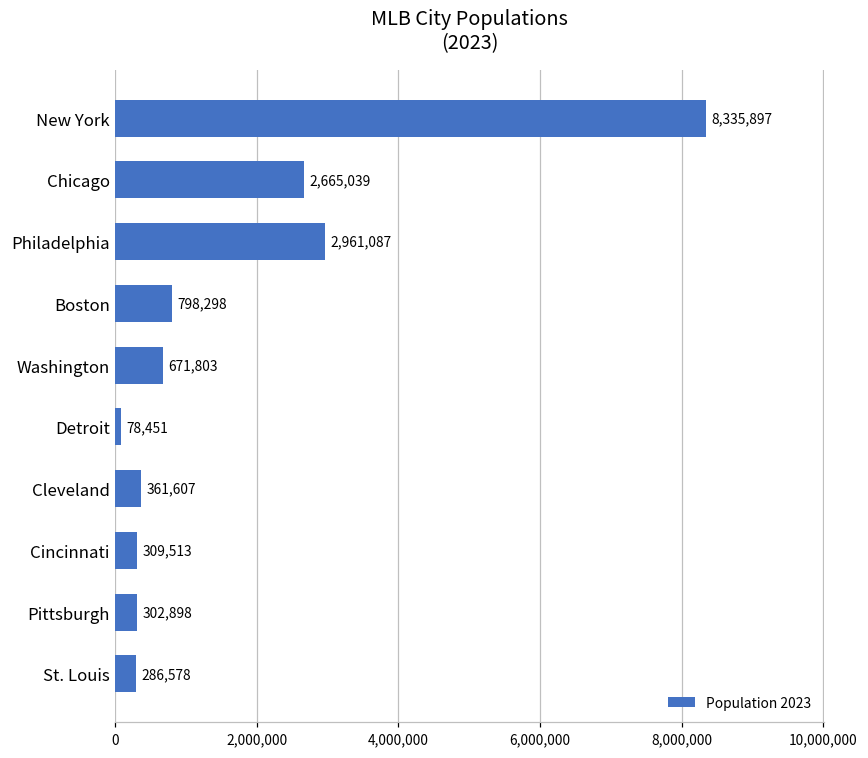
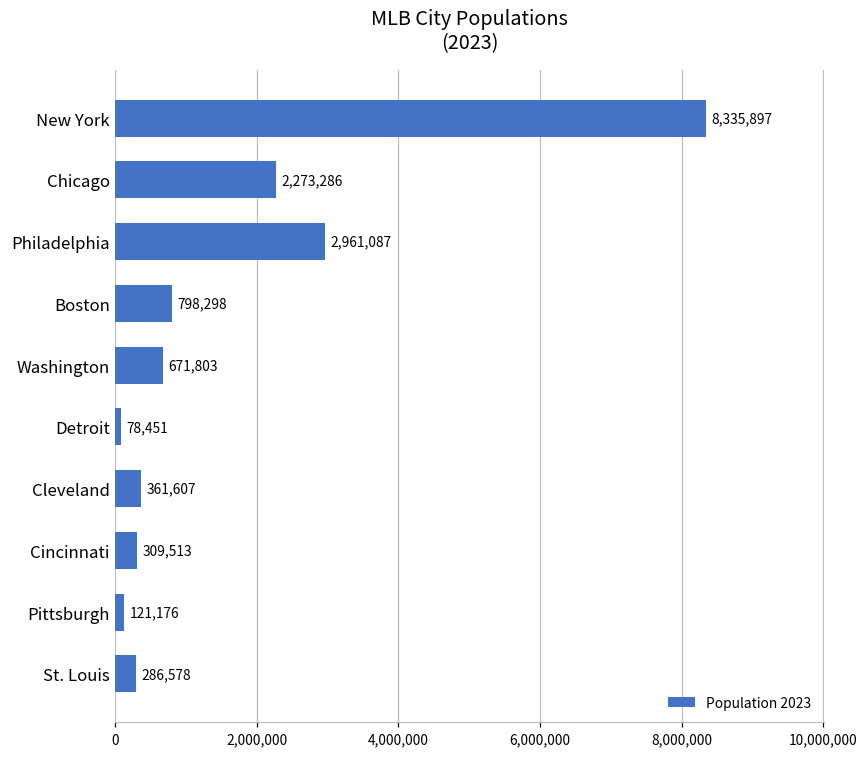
  {
    "New York": "8,335,897",
-   "Chicago": "2,665,039",
+   "Chicago": "2,273,286",
    "Philadelphia": "2,961,087",
    "Boston": "798,298",
    "Washington": "671,803",
    "Detroit": "78,451",
    "Cleveland": "361,607",
    "Cincinnati": "309,513",
-   "Pittsburgh": "302,898",
+   "Pittsburgh": "121,176",
    "St. Louis": "286,578"
  }
